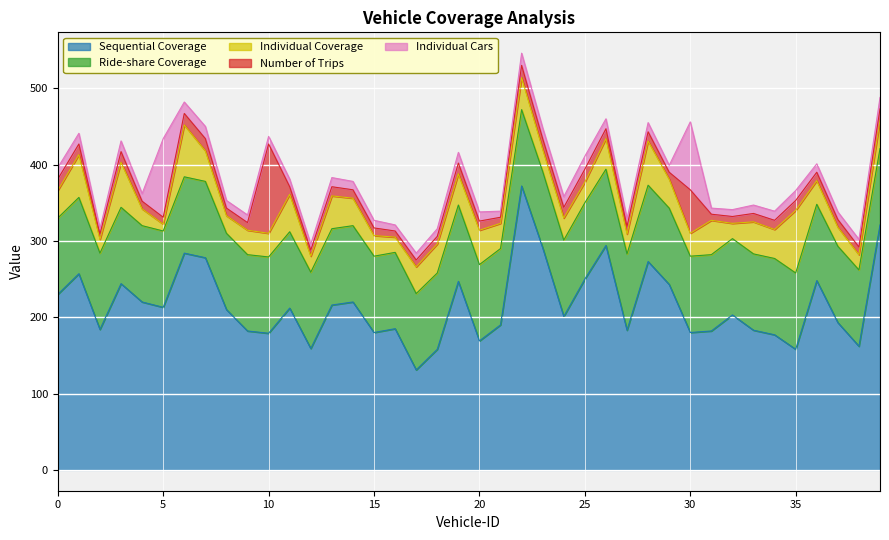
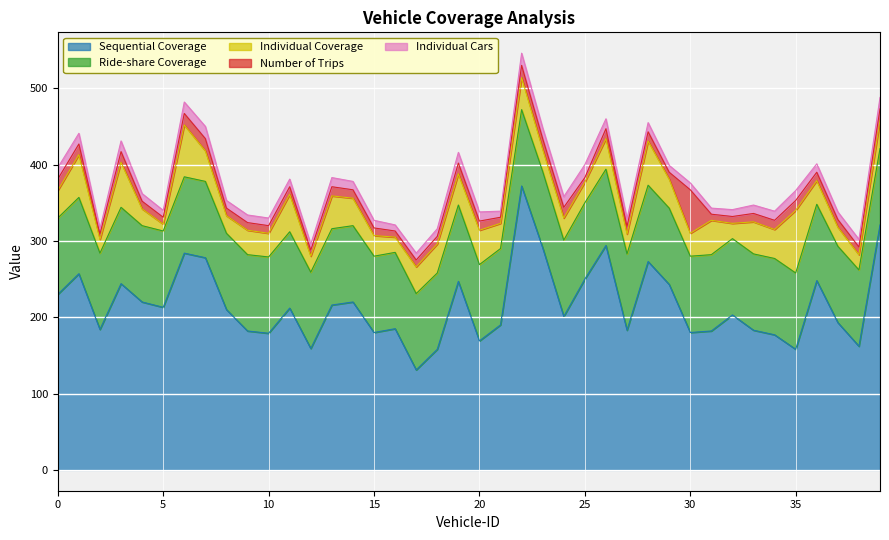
  {
    "Sequential Coverage": {
      "0": 230,
      "5": 210,
      "10": 180,
      "15": 180,
      "20": 170,
      "25": 250,
      "30": 180,
      "35": 160
    },
    "Ride-share Coverage": {
      "0": 100,
      "5": 100,
      "10": 100,
      "15": 100,
      "20": 100,
      "25": 100,
      "30": 100,
      "35": 100
    },
    "Individual Coverage": {
      "0": 40,
      "5": 10,
      "10": 30,
      "15": 30,
      "20": 50,
      "25": 30,
      "30": 30,
      "35": 80
    },
    "Number of Trips": {
      "0": 20,
      "5": 10,
-     "10": 120,
+     "10": 10,
      "15": 10,
      "20": 10,
-     "25": 20,
+     "25": 10,
      "30": 60,
      "35": 10
    },
    "Individual Cars": {
      "0": 20,
-     "5": 100,
+     "5": 10,
      "10": 10,
      "15": 10,
      "20": 10,
      "25": 20,
-     "30": 90,
+     "30": 10,
      "35": 10
    }
  }
